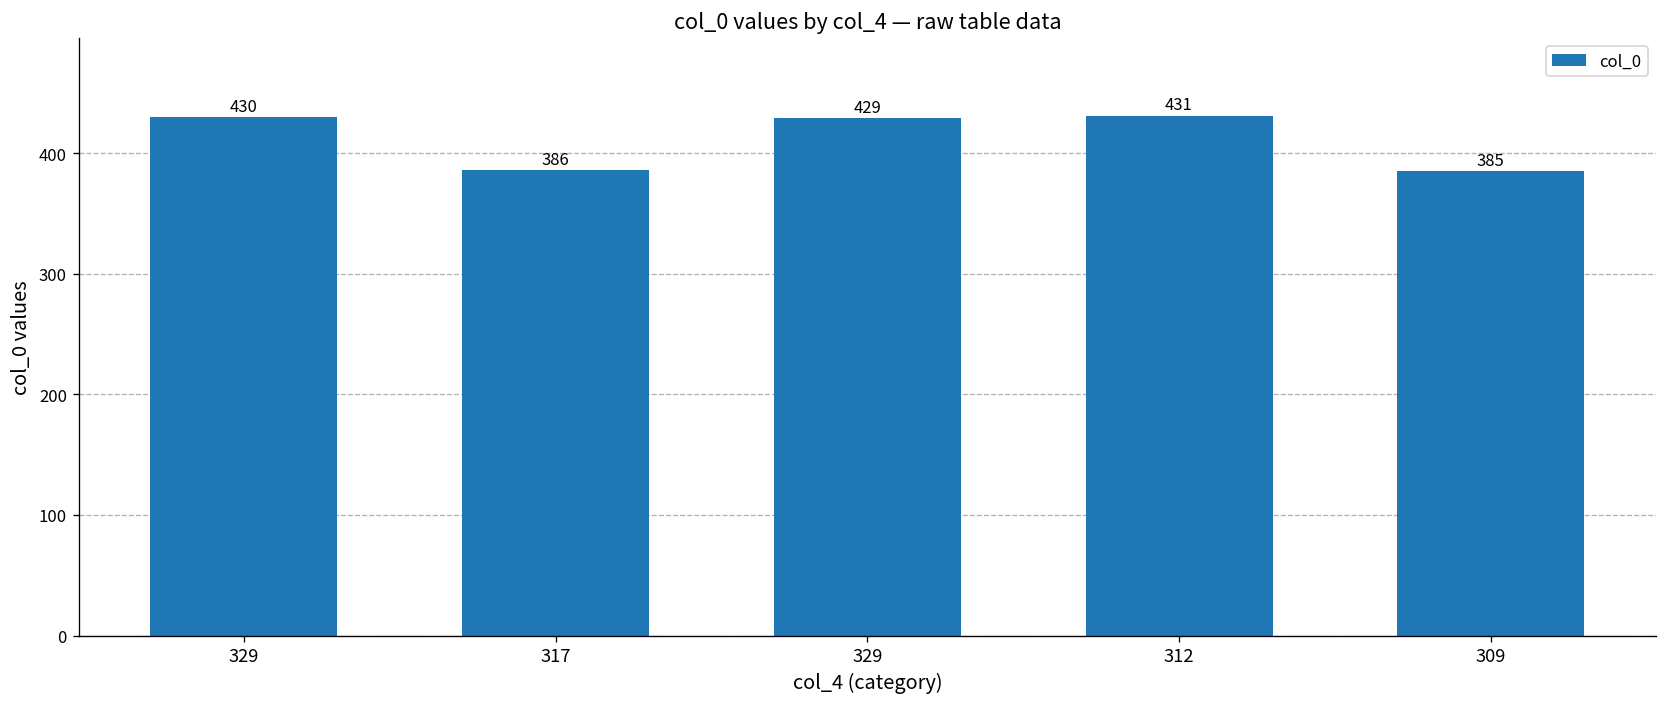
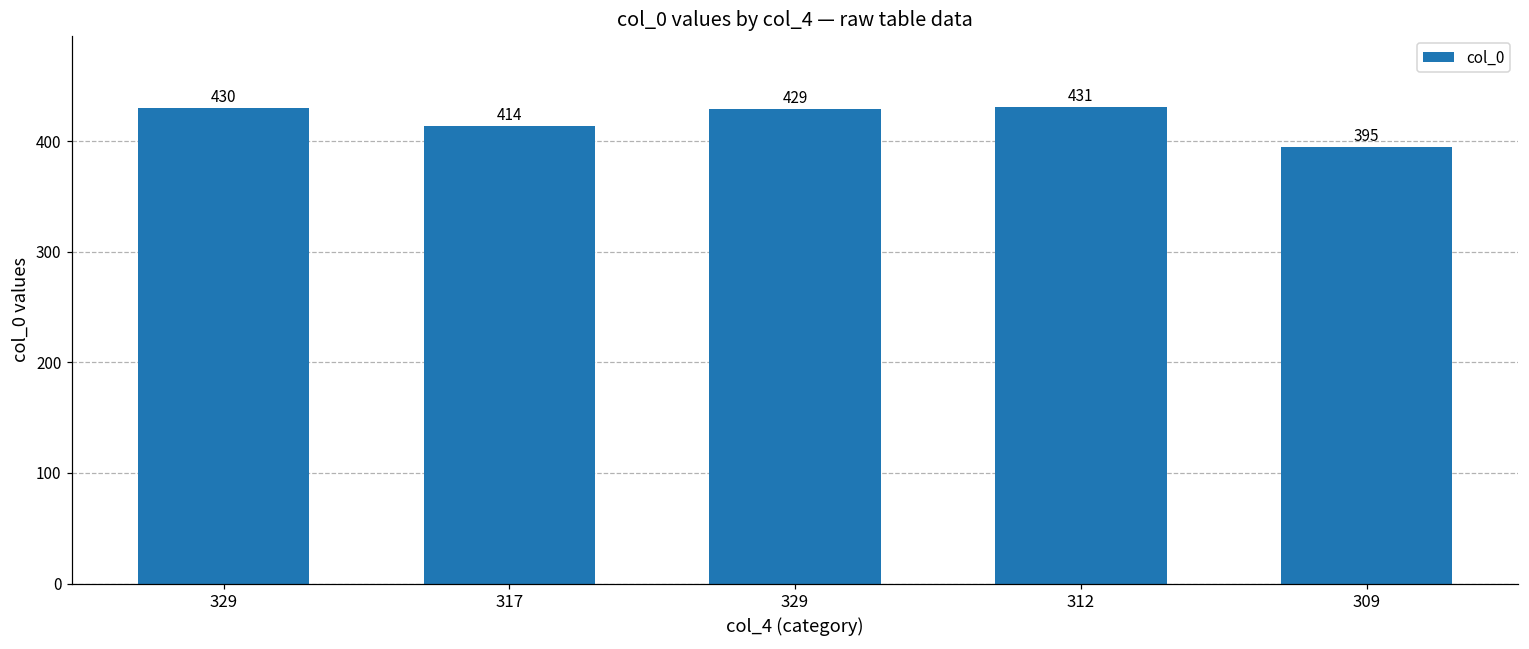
  {
-   "317": 386,
+   "317": 414,
    "312": 431,
-   "309": 385
+   "309": 395
  }
